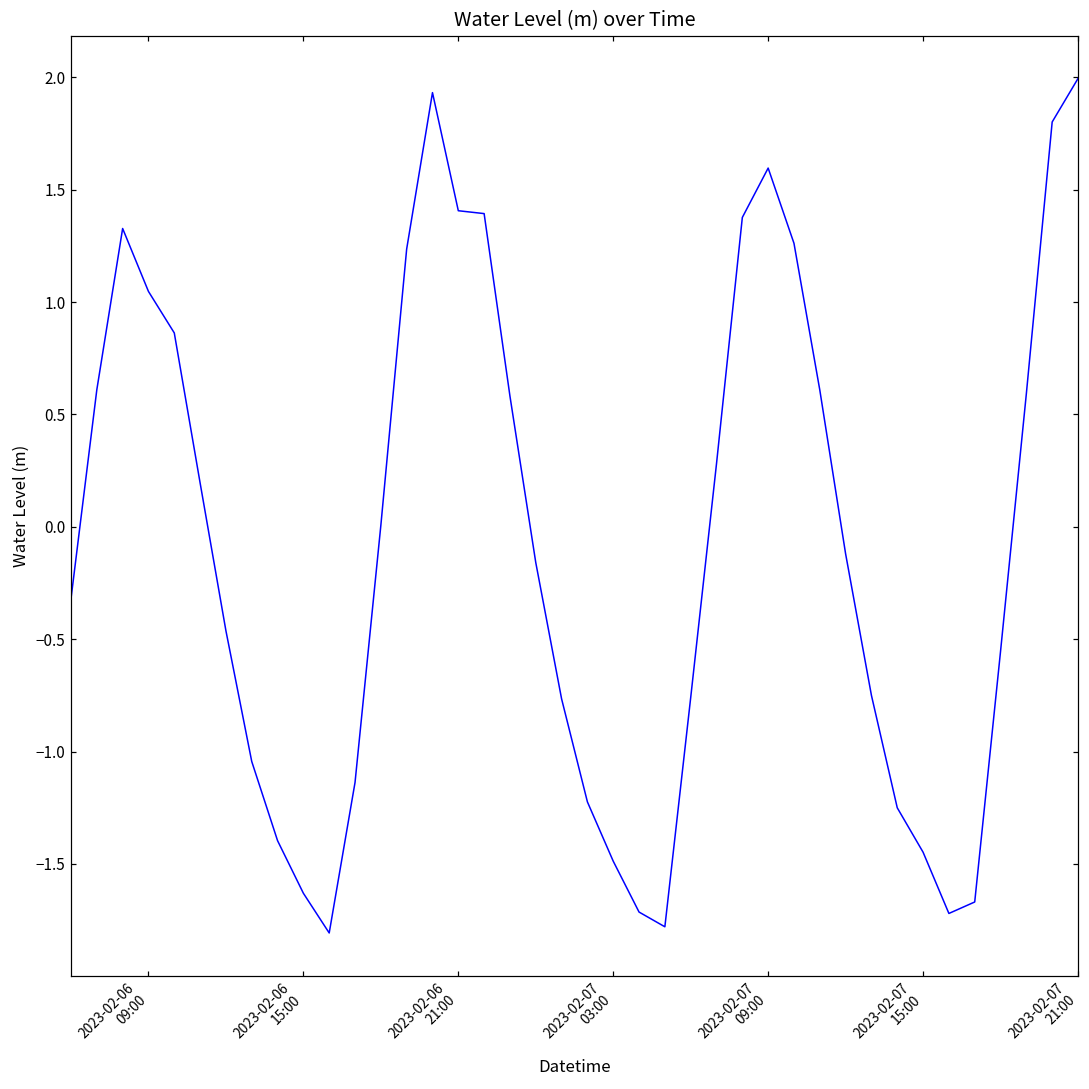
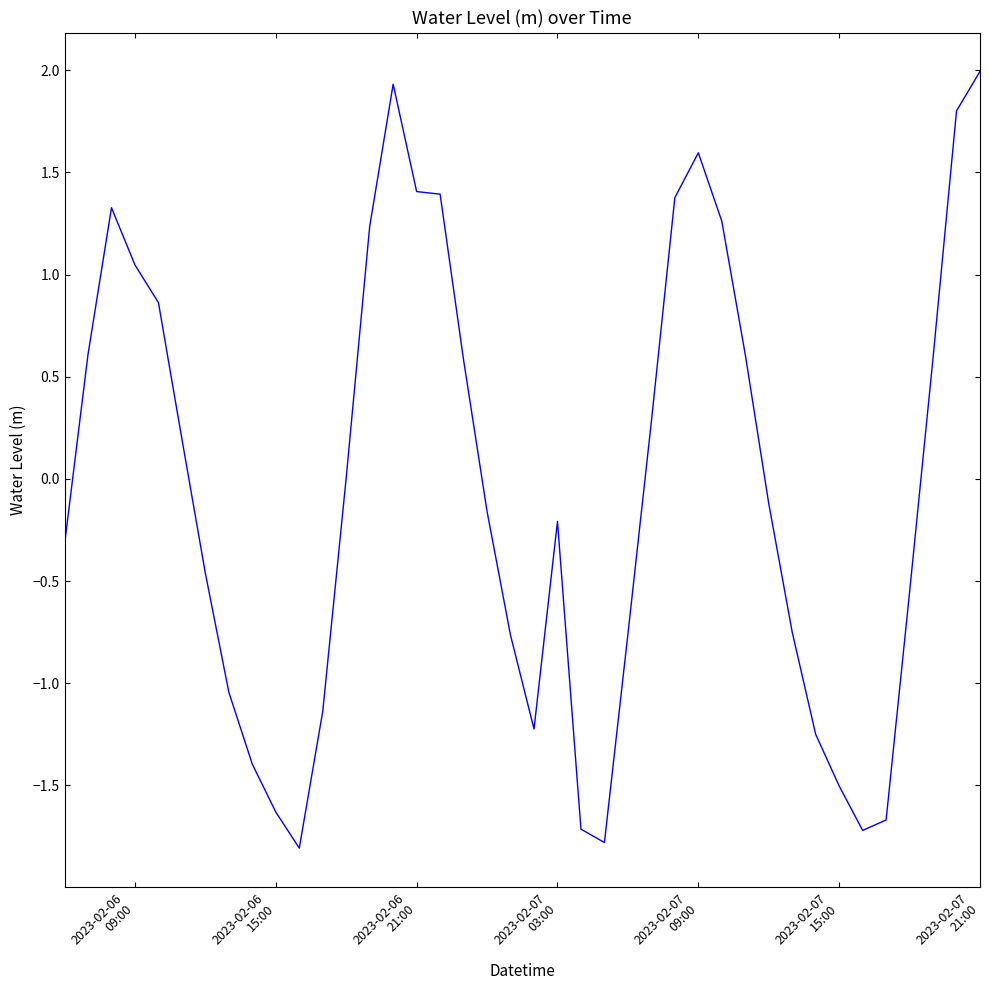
  {
    "2023-02-06 09:00": 1.05,
    "2023-02-06 15:00": -1.63,
    "2023-02-06 21:00": 1.41,
-   "2023-02-07 03:00": -1.49,
+   "2023-02-07 03:00": -0.21,
    "2023-02-07 09:00": 1.60,
-   "2023-02-07 15:00": -1.45,
+   "2023-02-07 15:00": -1.50,
    "2023-02-07 21:00": 1.99
  }
